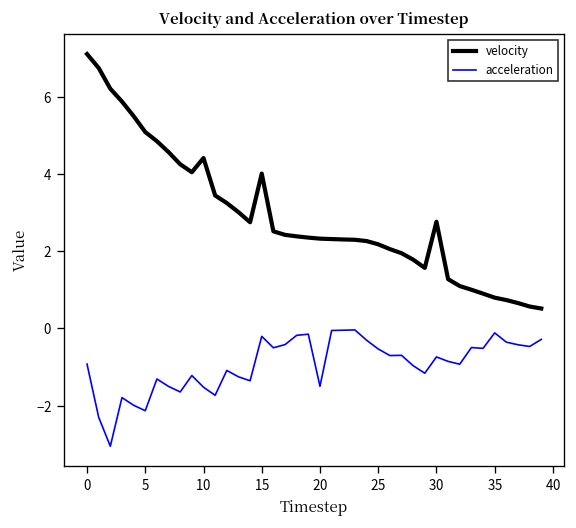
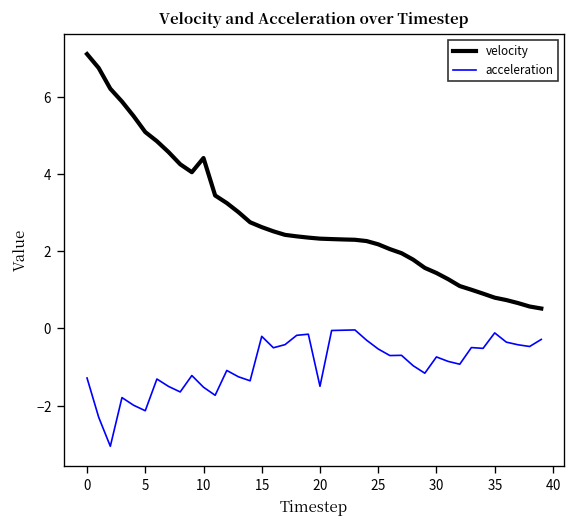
  {
    "velocity": {
      "0": 7.1,
      "5": 5.1,
      "10": 4.4,
-     "15": 4.0,
+     "15": 2.6,
      "20": 2.3,
      "25": 2.2,
-     "30": 2.8,
+     "30": 1.4,
      "35": 0.8
    },
    "acceleration": {
-     "0": -0.9,
+     "0": -1.3,
      "5": -2.1,
      "10": -1.5,
      "15": -0.2,
      "20": -1.5,
      "25": -0.5,
      "30": -0.7,
      "35": -0.1
    }
  }
